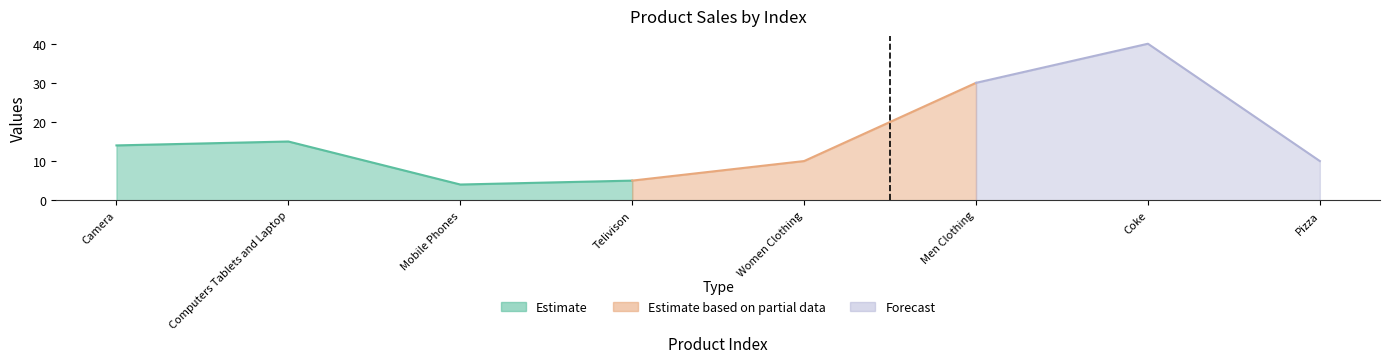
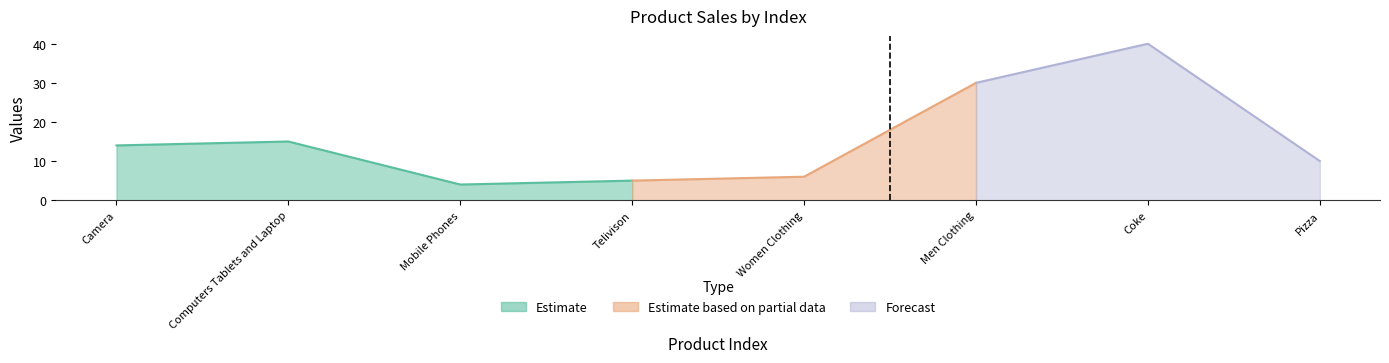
  {
    "Estimate": {
      "Camera": 14,
      "Computers Tablets and Laptop": 15,
      "Mobile Phones": 4
    },
    "Estimate based on partial data": {
-     "Women Clothing": 10
+     "Women Clothing": 6
    },
    "Forecast": {
      "Coke": 40,
      "Pizza": 10
    }
  }
